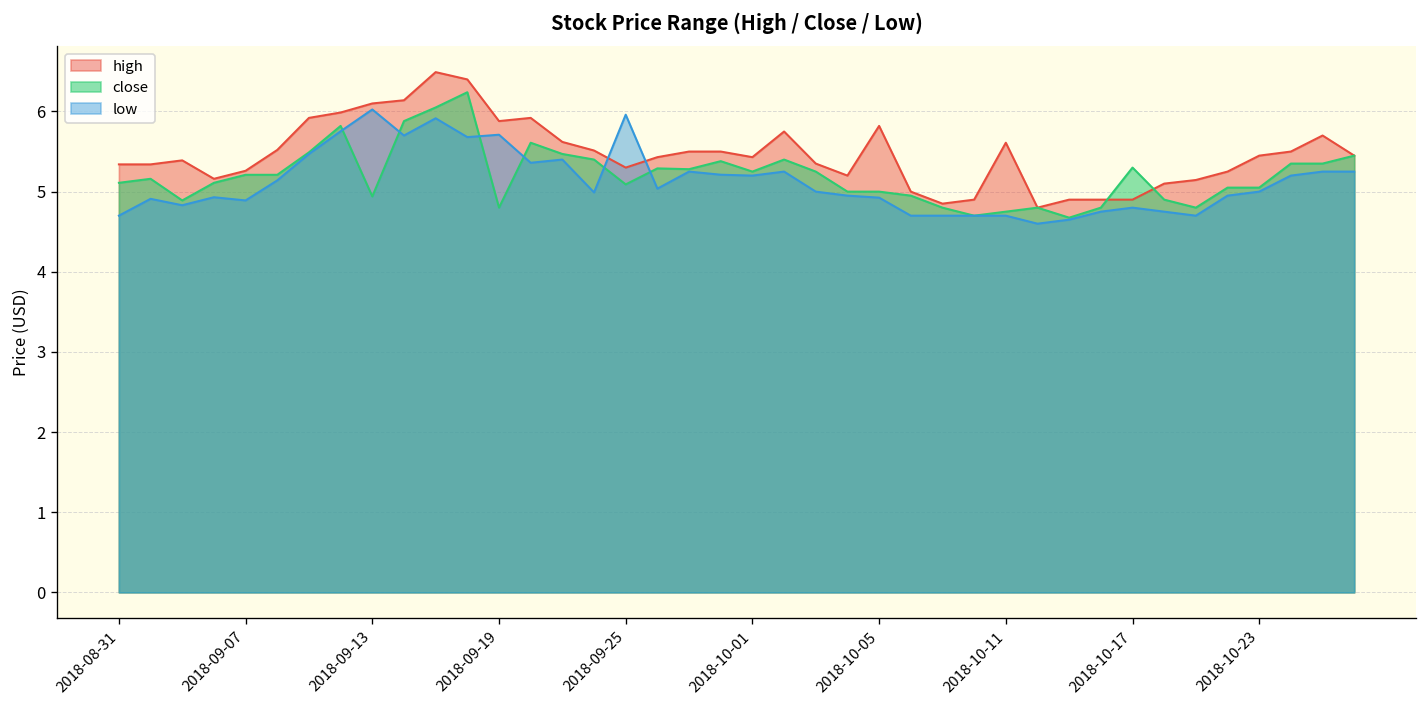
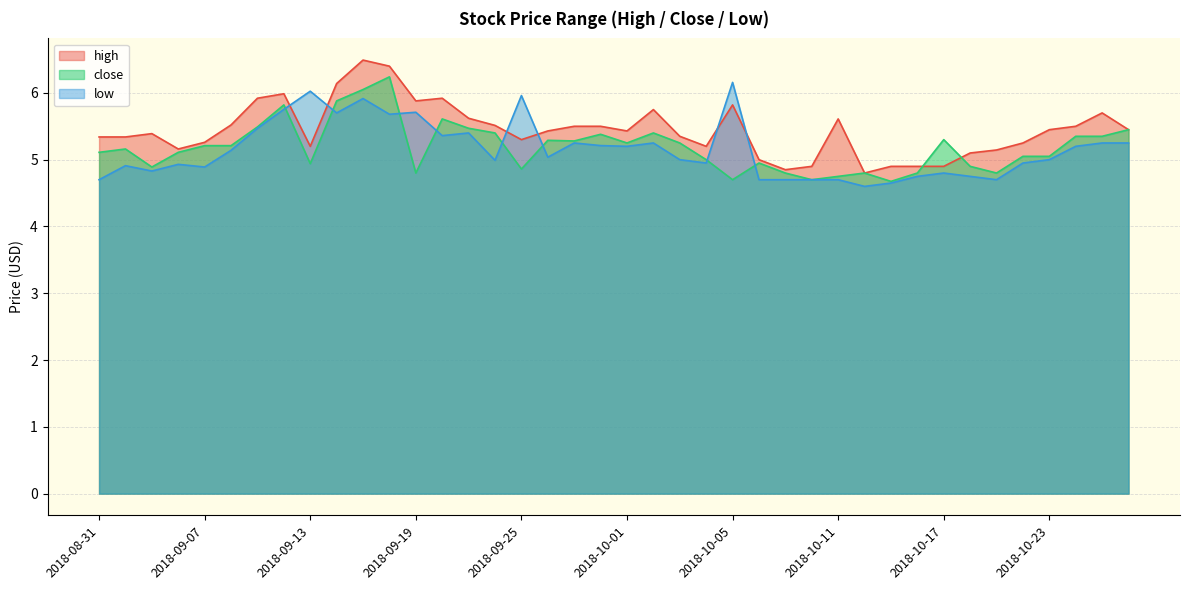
  {
    "high": {
      "2018-08-31": 5.3,
      "2018-09-07": 5.3,
-     "2018-09-13": 6.1,
+     "2018-09-13": 5.2,
      "2018-09-19": 5.9,
      "2018-09-25": 5.3,
      "2018-10-01": 5.4,
      "2018-10-05": 5.8,
      "2018-10-11": 5.6,
      "2018-10-17": 4.9,
      "2018-10-23": 5.4
    },
    "close": {
      "2018-08-31": 5.1,
      "2018-09-07": 5.2,
      "2018-09-13": 4.9,
      "2018-09-19": 4.8,
-     "2018-09-25": 5.1,
+     "2018-09-25": 4.9,
      "2018-10-01": 5.3,
-     "2018-10-05": 5.0,
+     "2018-10-05": 4.7,
      "2018-10-11": 4.8,
      "2018-10-17": 5.3,
      "2018-10-23": 5.1
    },
    "low": {
      "2018-08-31": 4.7,
      "2018-09-07": 4.9,
      "2018-09-13": 6.0,
      "2018-09-19": 5.7,
      "2018-09-25": 6.0,
      "2018-10-01": 5.2,
-     "2018-10-05": 4.9,
+     "2018-10-05": 6.2,
      "2018-10-11": 4.7,
      "2018-10-17": 4.8,
      "2018-10-23": 5.0
    }
  }
